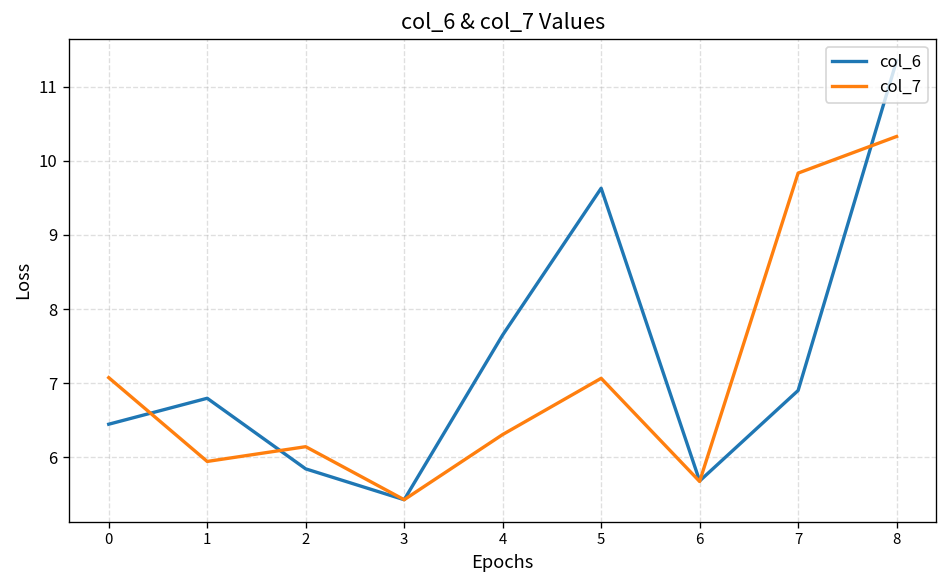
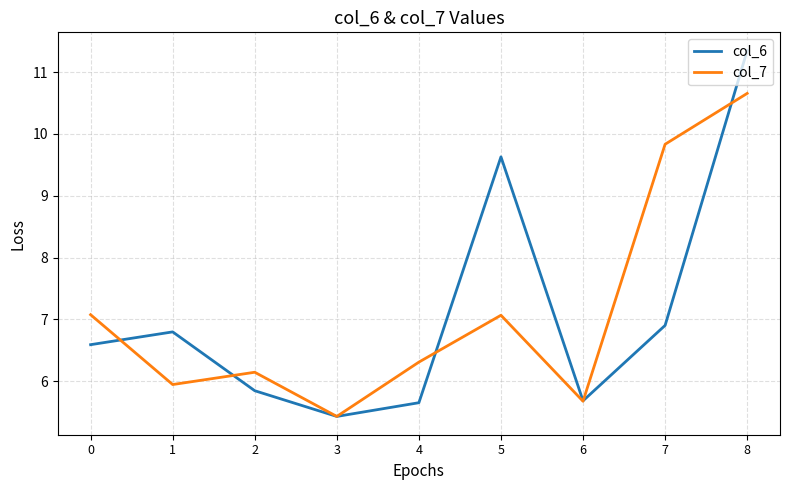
  {
    "col_6": {
-     "0": 6.4,
+     "0": 6.6,
      "1": 6.8,
      "2": 5.8,
-     "4": 7.7,
+     "4": 5.7,
      "5": 9.6,
      "7": 6.9
    },
    "col_7": {
      "0": 7.1,
      "1": 5.9,
      "2": 6.1,
      "4": 6.3,
      "5": 7.1,
      "7": 9.8,
-     "8": 10.3
+     "8": 10.7
    }
  }
